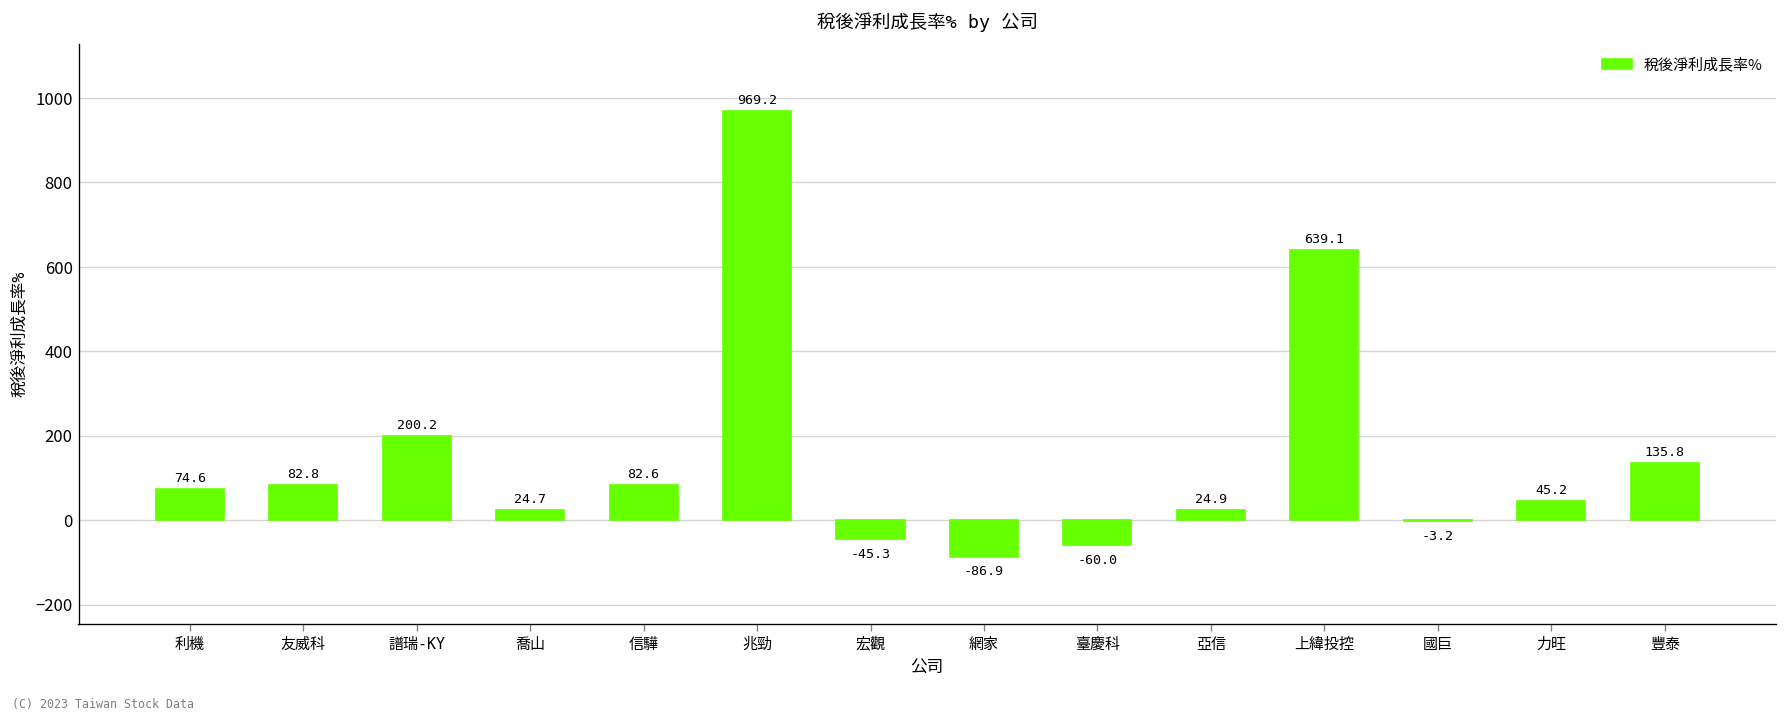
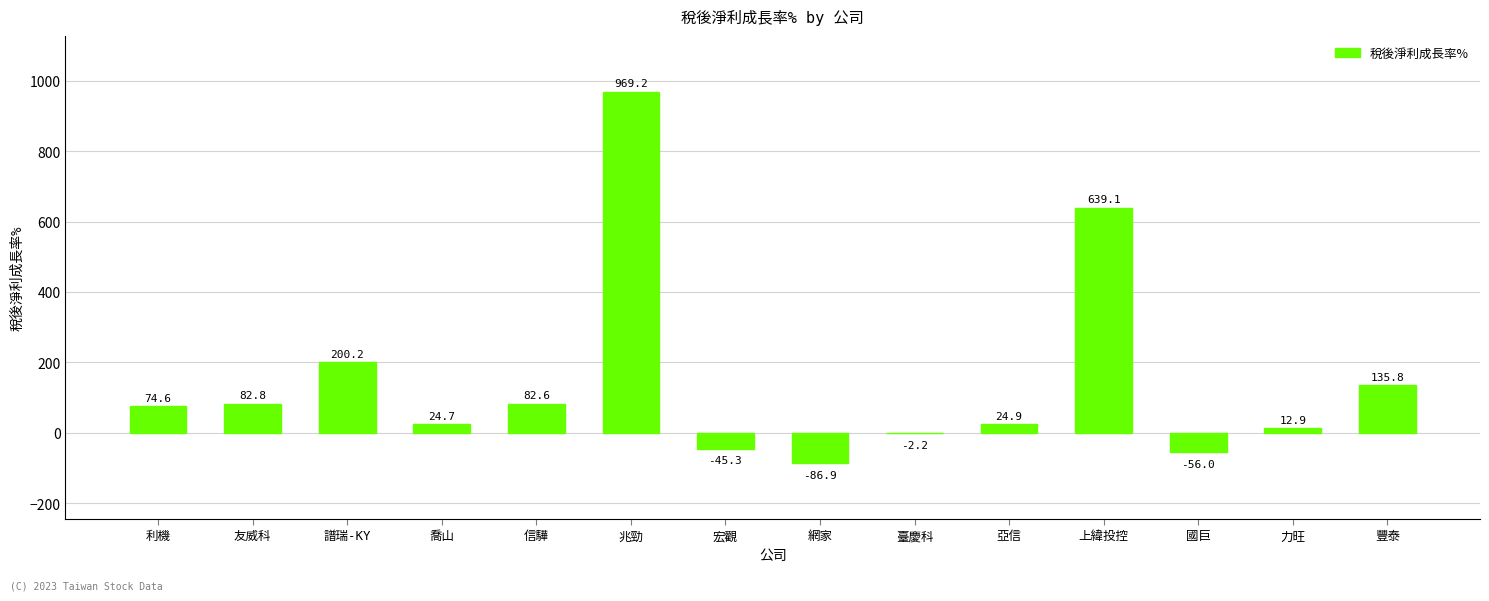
  {
    "利機": 74.6,
    "友威科": 82.8,
    "譜瑞-KY": 200.2,
    "喬山": 24.7,
    "信驊": 82.6,
    "兆勁": 969.2,
    "宏觀": -45.3,
    "網家": -86.9,
-   "臺慶科": -60.0,
+   "臺慶科": -2.2,
    "亞信": 24.9,
    "上緯投控": 639.1,
-   "國巨": -3.2,
-   "力旺": 45.2,
+   "國巨": -56.0,
+   "力旺": 12.9,
    "豐泰": 135.8
  }
